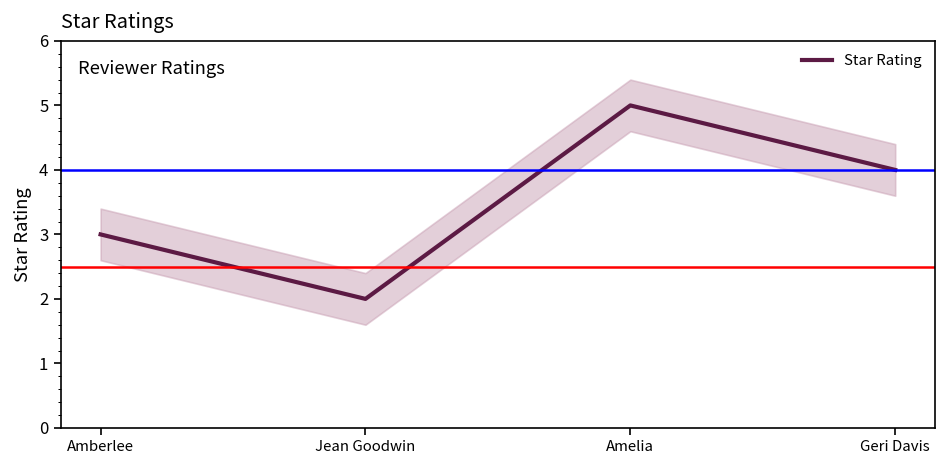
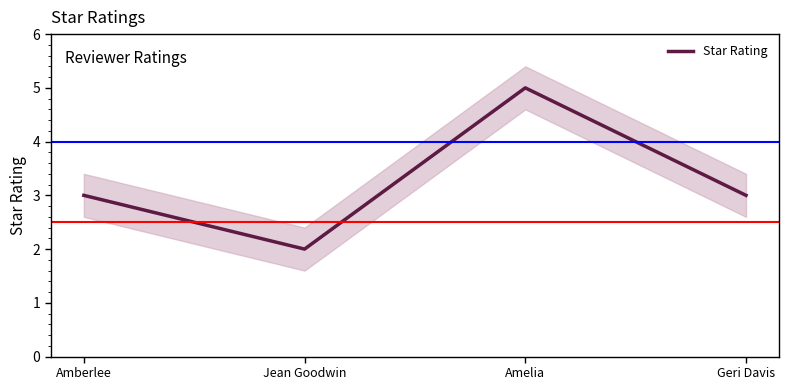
  {
    "Star Rating": {
      "Amberlee": 3,
      "Jean Goodwin": 2,
      "Amelia": 5,
-     "Geri Davis": 4
+     "Geri Davis": 3
    }
  }
